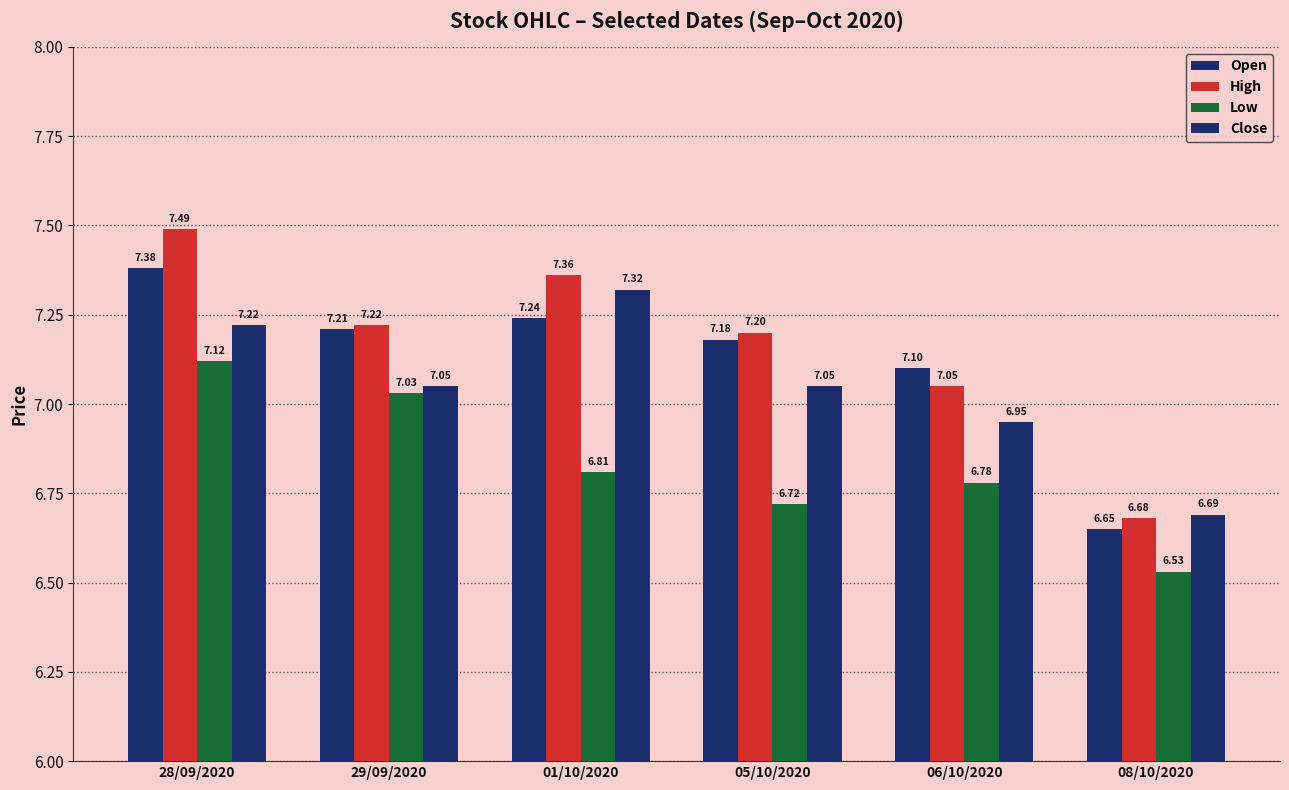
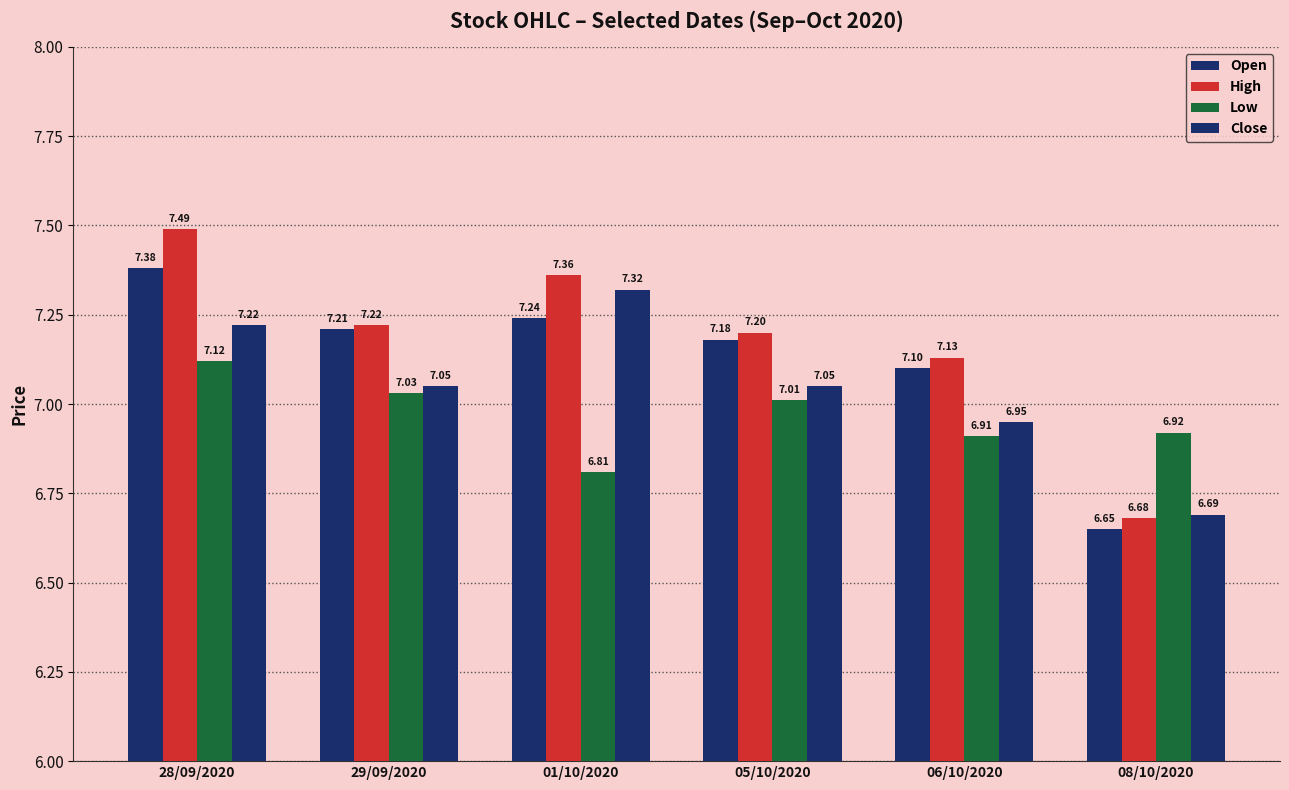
  {
    "High": {
      "28/09/2020": 7.49,
      "29/09/2020": 7.22,
      "01/10/2020": 7.36,
      "05/10/2020": 7.20,
-     "06/10/2020": 7.05,
+     "06/10/2020": 7.13,
      "08/10/2020": 6.68
    },
    "Low": {
      "28/09/2020": 7.12,
      "29/09/2020": 7.03,
      "01/10/2020": 6.81,
-     "05/10/2020": 6.72,
-     "06/10/2020": 6.78,
-     "08/10/2020": 6.53
+     "05/10/2020": 7.01,
+     "06/10/2020": 6.91,
+     "08/10/2020": 6.92
    }
  }
